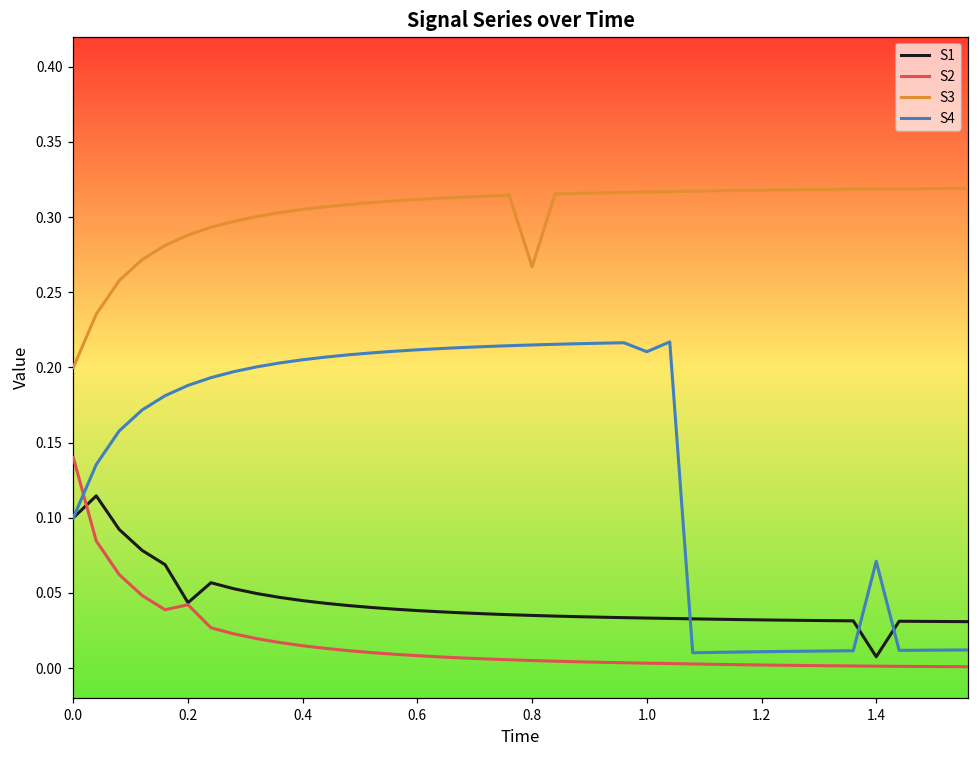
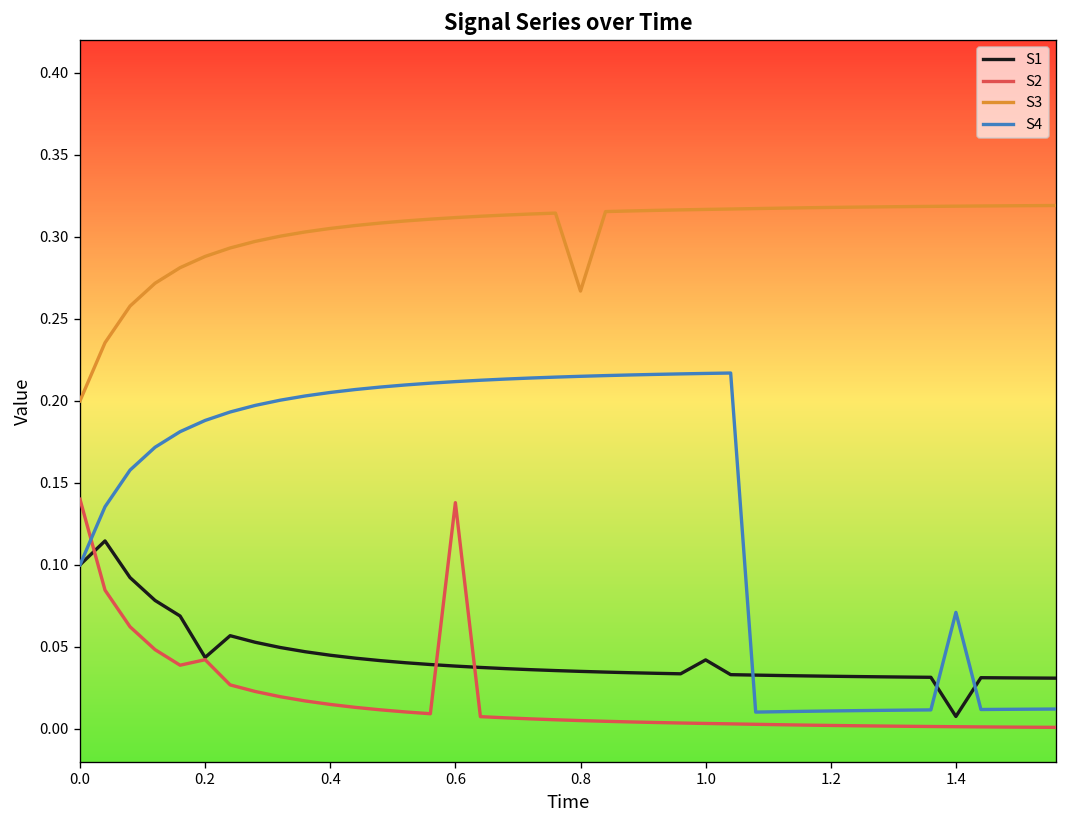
  {
    "S1": {
      "0.4": 0.045,
      "0.6": 0.038,
      "0.8": 0.035,
-     "1.0": 0.033,
+     "1.0": 0.042,
      "1.2": 0.032,
      "1.4": 0.008
    },
    "S2": {
      "0.0": 0.140,
      "0.4": 0.015,
-     "0.6": 0.008,
+     "0.6": 0.138,
      "0.8": 0.005,
      "1.0": 0.003,
      "1.2": 0.002,
      "1.4": 0.001
    },
    "S3": {
      "0.0": 0.200,
      "0.2": 0.288,
      "0.4": 0.305,
      "0.6": 0.312,
      "0.8": 0.267,
      "1.0": 0.317,
      "1.2": 0.318,
      "1.4": 0.319
    },
    "S4": {
      "0.2": 0.188,
      "0.4": 0.205,
      "0.6": 0.212,
      "0.8": 0.215,
-     "1.0": 0.210,
+     "1.0": 0.217,
      "1.2": 0.011,
      "1.4": 0.071
    }
  }
